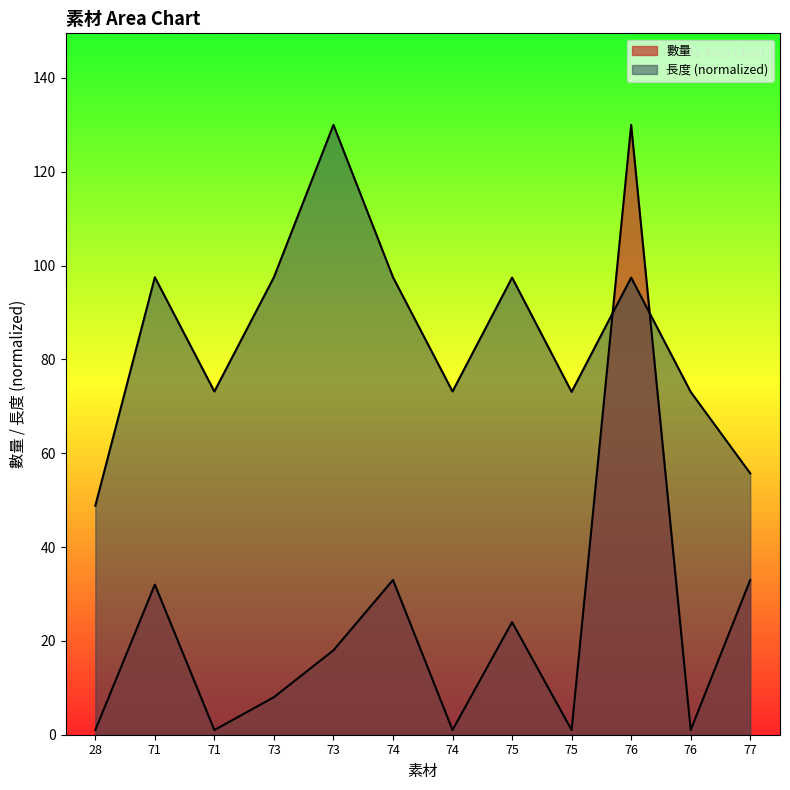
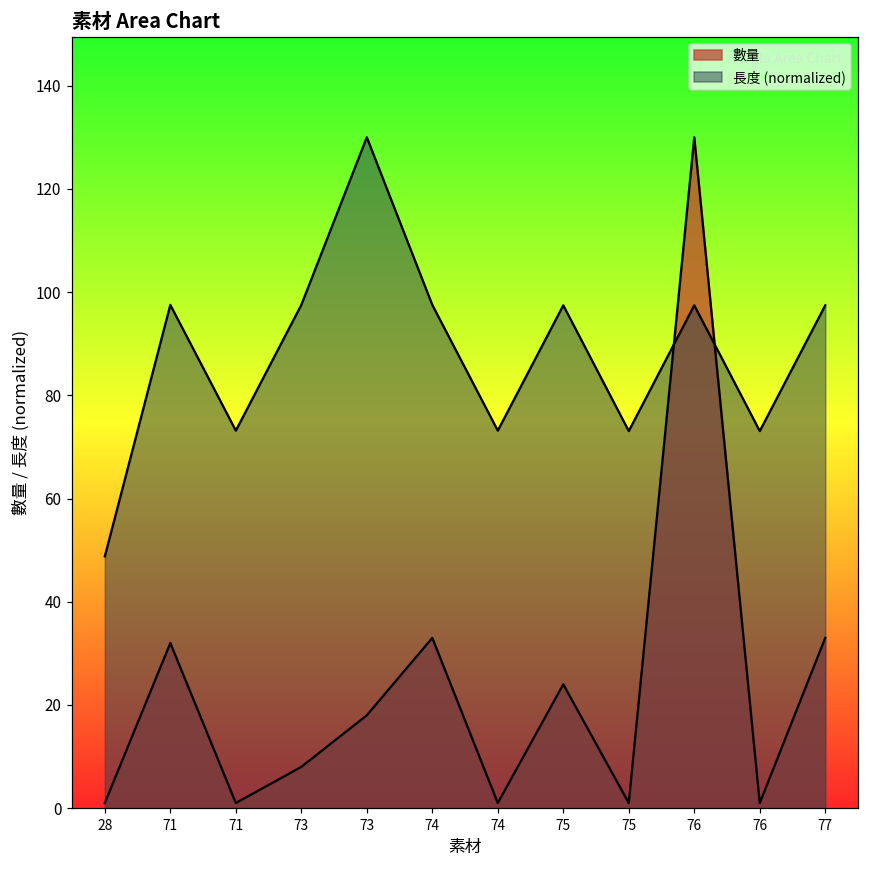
  {
    "數量": {
      "28": 1,
      "77": 33
    },
    "長度 (normalized)": {
      "28": 49,
-     "77": 56
+     "77": 97
    }
  }
